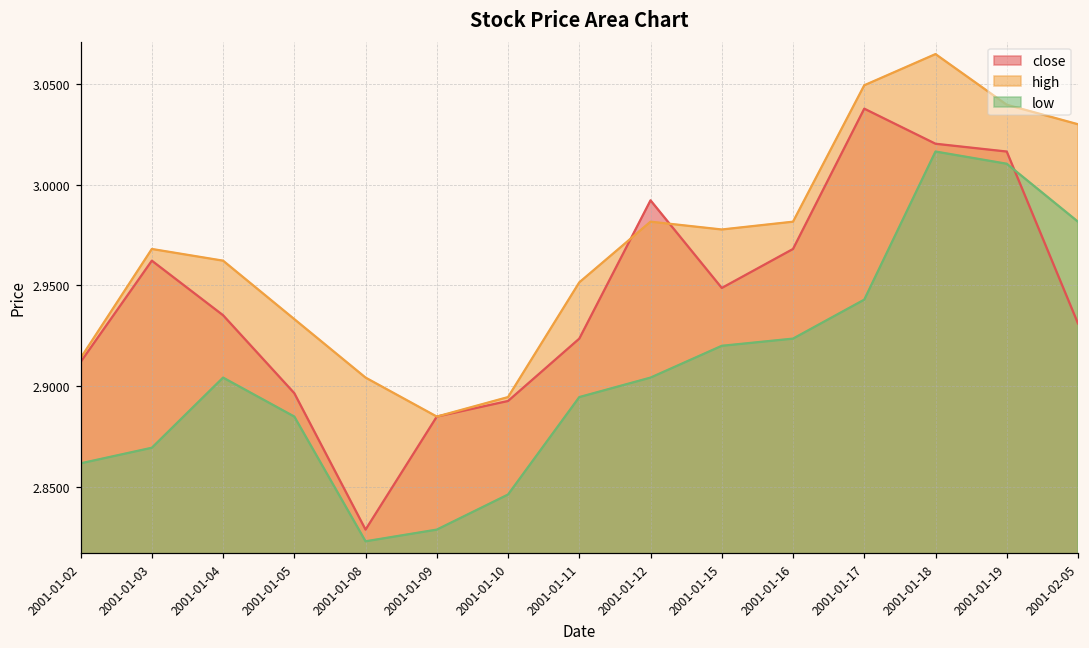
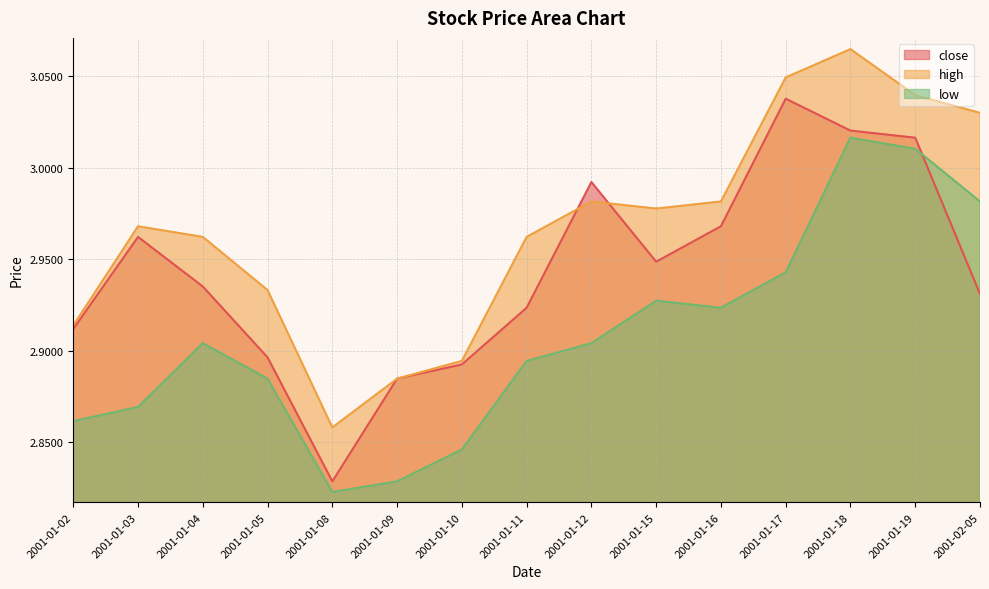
  {
    "close": {
      "2001-01-02": 2.912,
      "2001-01-03": 2.962,
      "2001-01-04": 2.935,
      "2001-01-05": 2.896,
      "2001-01-08": 2.829,
      "2001-01-10": 2.893,
      "2001-01-11": 2.924,
      "2001-01-12": 2.992,
      "2001-01-15": 2.949,
      "2001-01-16": 2.968,
      "2001-01-17": 3.038,
      "2001-01-18": 3.020,
      "2001-01-19": 3.016,
      "2001-02-05": 2.931
    },
    "high": {
      "2001-01-02": 2.914,
      "2001-01-03": 2.968,
      "2001-01-04": 2.962,
      "2001-01-05": 2.933,
-     "2001-01-08": 2.904,
+     "2001-01-08": 2.858,
      "2001-01-10": 2.895,
-     "2001-01-11": 2.952,
+     "2001-01-11": 2.962,
      "2001-01-12": 2.982,
      "2001-01-15": 2.978,
      "2001-01-16": 2.982,
      "2001-01-17": 3.049,
      "2001-01-18": 3.065,
      "2001-02-05": 3.030
    },
    "low": {
      "2001-01-02": 2.862,
      "2001-01-03": 2.869,
      "2001-01-04": 2.904,
      "2001-01-05": 2.885,
      "2001-01-08": 2.823,
      "2001-01-09": 2.829,
      "2001-01-10": 2.846,
      "2001-01-11": 2.895,
      "2001-01-12": 2.904,
-     "2001-01-15": 2.920,
+     "2001-01-15": 2.927,
      "2001-01-16": 2.924,
      "2001-01-17": 2.943,
      "2001-01-18": 3.016,
      "2001-01-19": 3.010,
      "2001-02-05": 2.982
    }
  }
